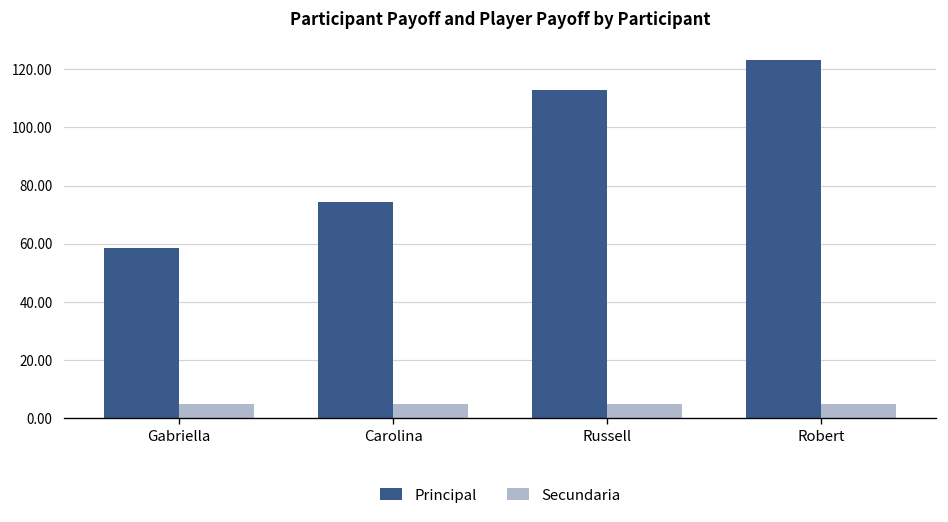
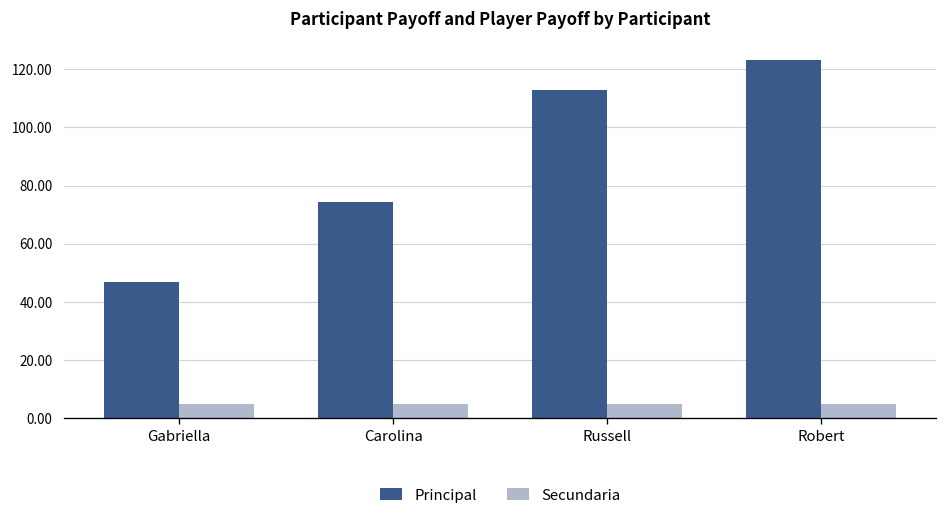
  {
    "Principal": {
-     "Gabriella": 59,
+     "Gabriella": 47,
      "Carolina": 74,
      "Russell": 113,
      "Robert": 123
    },
    "Secundaria": {
      "Gabriella": 5,
      "Carolina": 5,
      "Russell": 5,
      "Robert": 5
    }
  }
